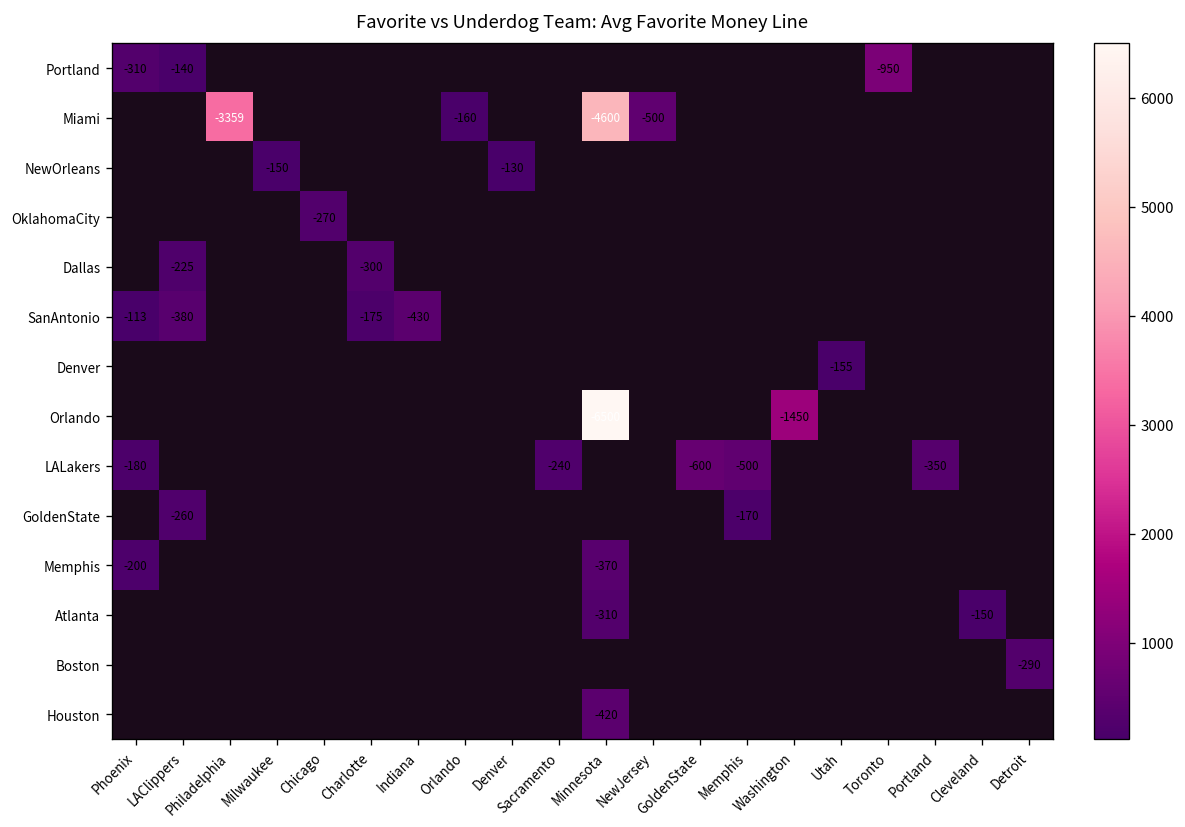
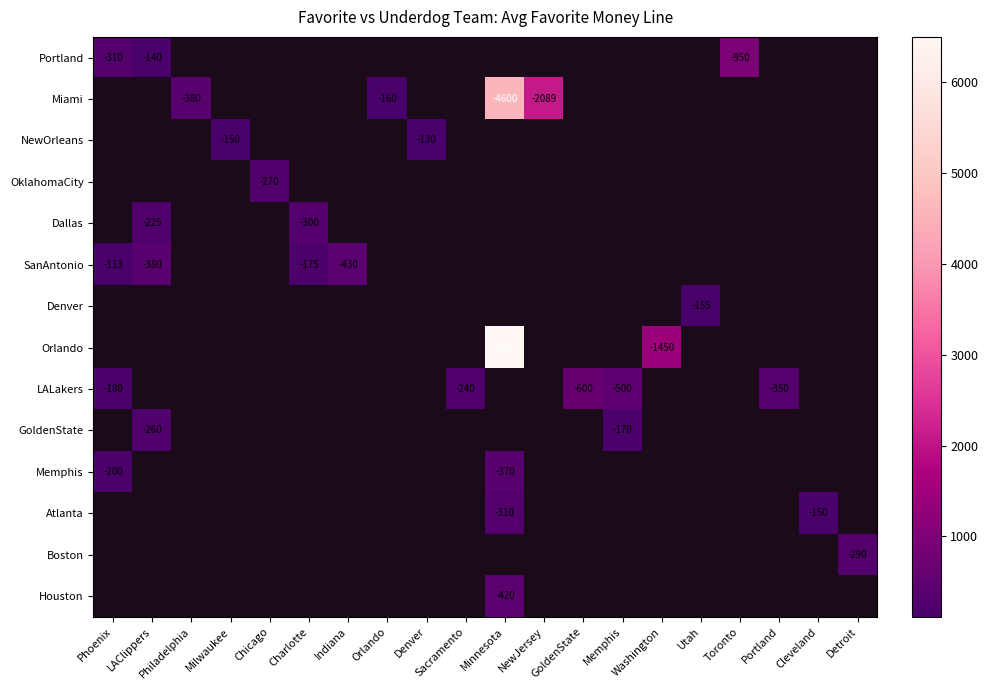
  {
    "Portland": {
      "Phoenix": -310,
      "LAClippers": -140,
      "Toronto": -950
    },
    "Miami": {
-     "Philadelphia": -3359,
+     "Philadelphia": -380,
      "Orlando": -160,
      "Minnesota": -4600,
-     "NewJersey": -500
+     "NewJersey": -2089
    },
    "NewOrleans": {
      "Milwaukee": -150,
      "Denver": -130
    },
    "OklahomaCity": {
      "Chicago": -270
    },
    "Dallas": {
      "LAClippers": -225,
      "Charlotte": -300
    },
    "SanAntonio": {
      "Phoenix": -113,
      "LAClippers": -380,
      "Charlotte": -175,
      "Indiana": -430
    },
    "Denver": {
      "Utah": -155
    },
    "Orlando": {
      "Washington": -1450
    },
    "LALakers": {
      "Phoenix": -180,
      "Sacramento": -240,
      "GoldenState": -600,
      "Memphis": -500,
      "Portland": -350
    },
    "GoldenState": {
      "LAClippers": -260,
      "Memphis": -170
    },
    "Memphis": {
      "Phoenix": -200,
      "Minnesota": -370
    },
    "Atlanta": {
      "Minnesota": -310,
      "Cleveland": -150
    },
    "Boston": {
      "Detroit": -290
    },
    "Houston": {
      "Minnesota": -420
    }
  }
